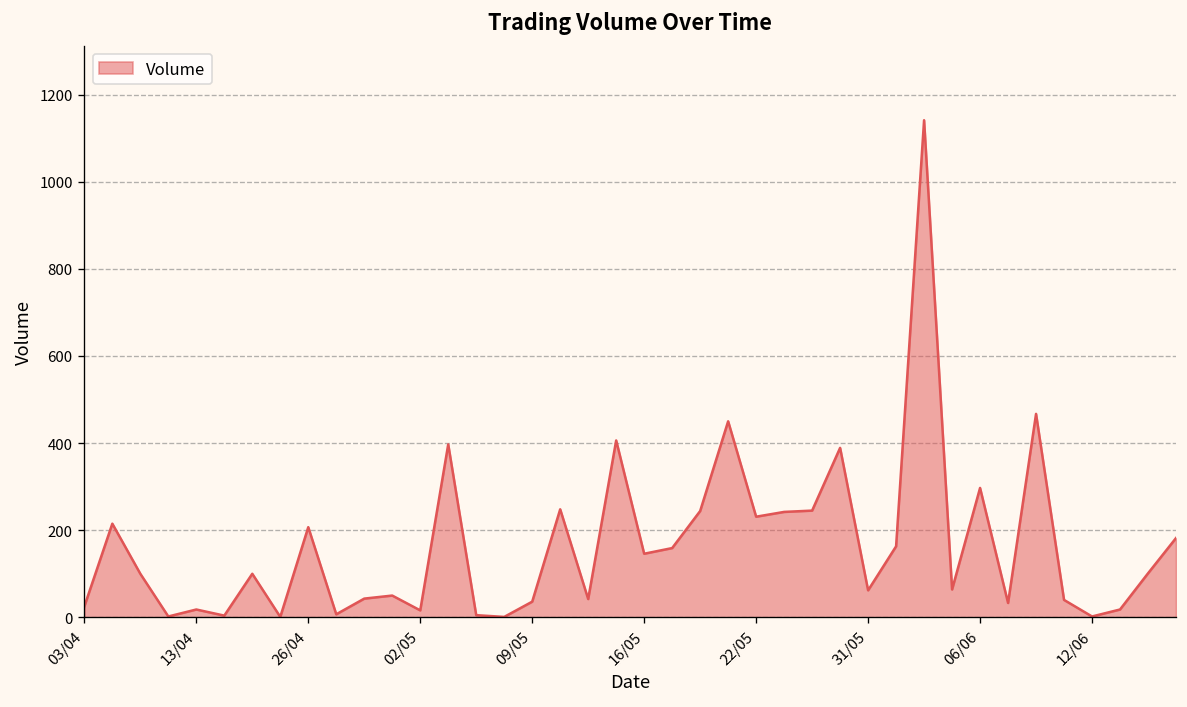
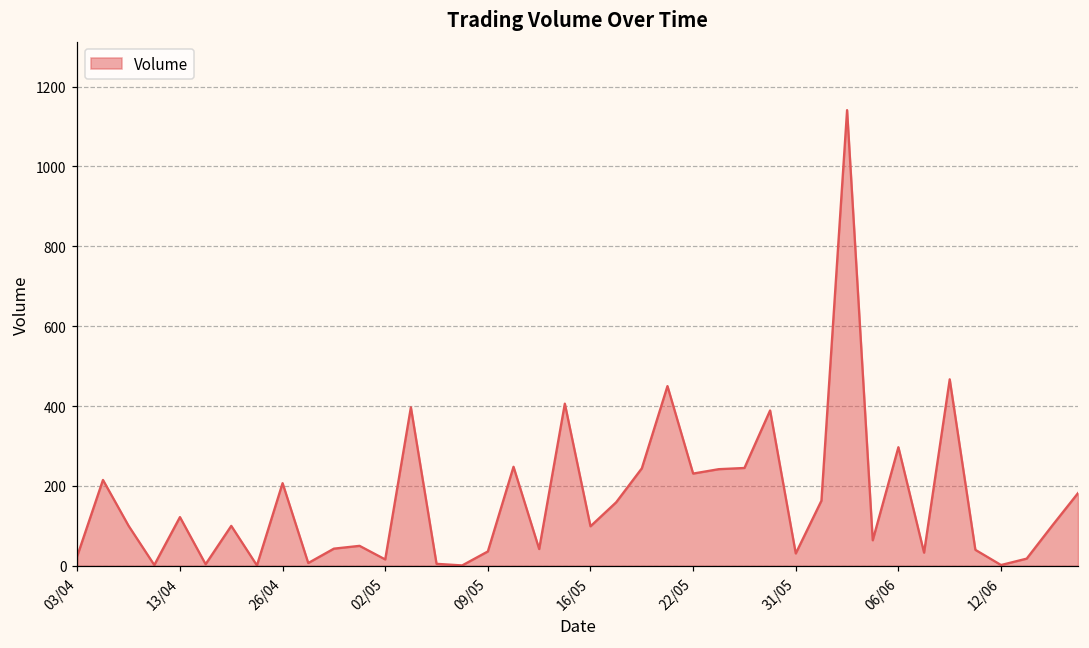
  {
    "03/04": 30,
-   "13/04": 20,
+   "13/04": 120,
    "26/04": 210,
    "02/05": 20,
    "09/05": 40,
-   "16/05": 150,
+   "16/05": 100,
    "22/05": 230,
-   "31/05": 60,
+   "31/05": 30,
    "06/06": 300,
    "12/06": 0
  }
